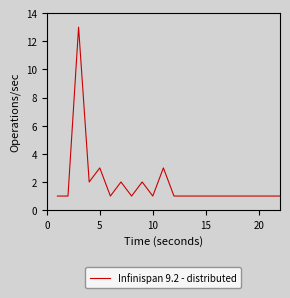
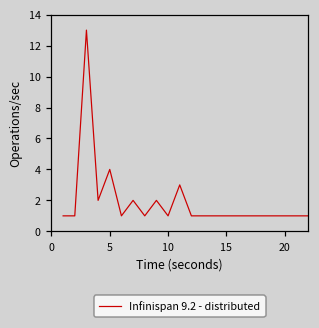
  {
-   "5": 3,
+   "5": 4,
    "10": 1,
    "15": 1,
    "20": 1
  }
